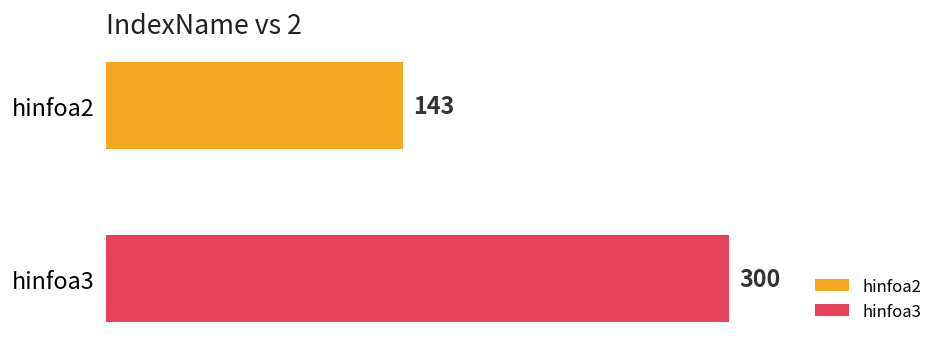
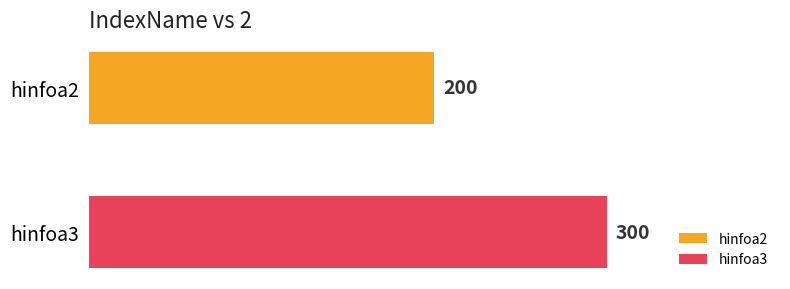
  {
-   "hinfoa2": 143,
+   "hinfoa2": 200,
    "hinfoa3": 300
  }
